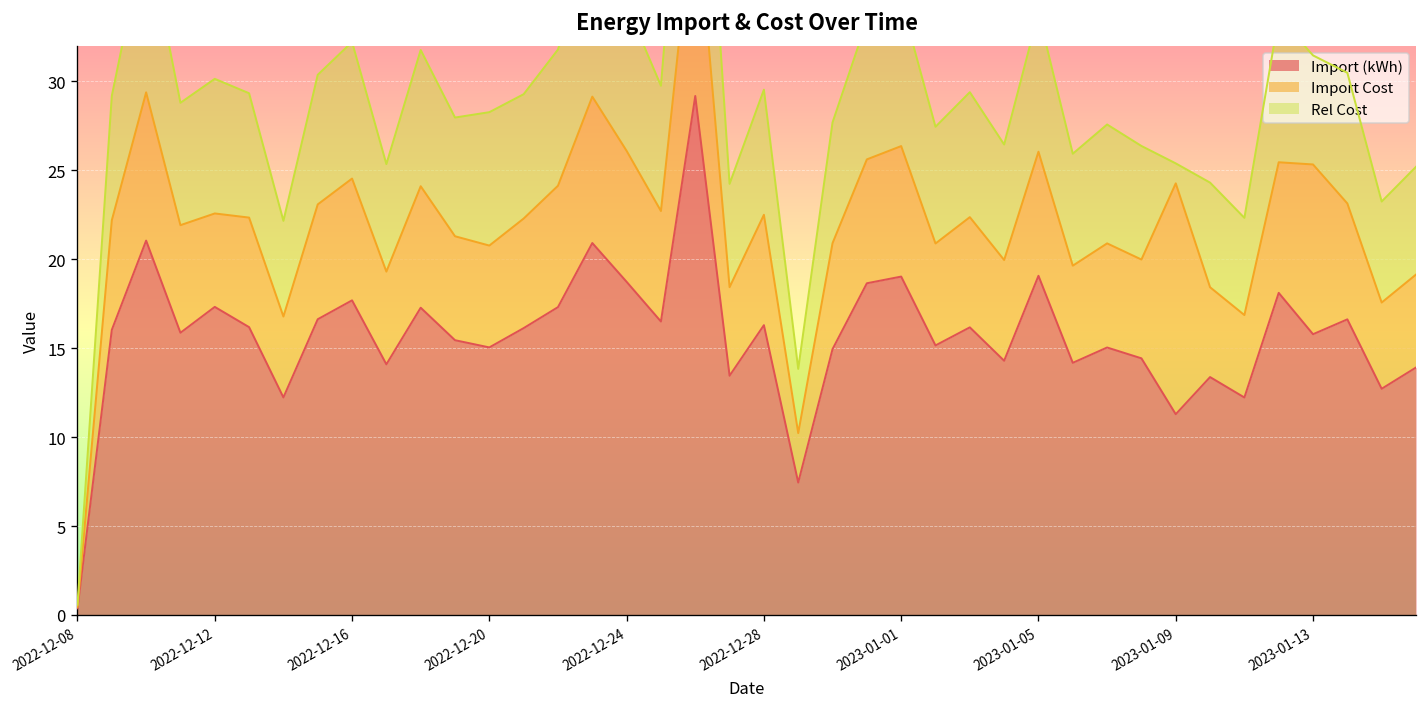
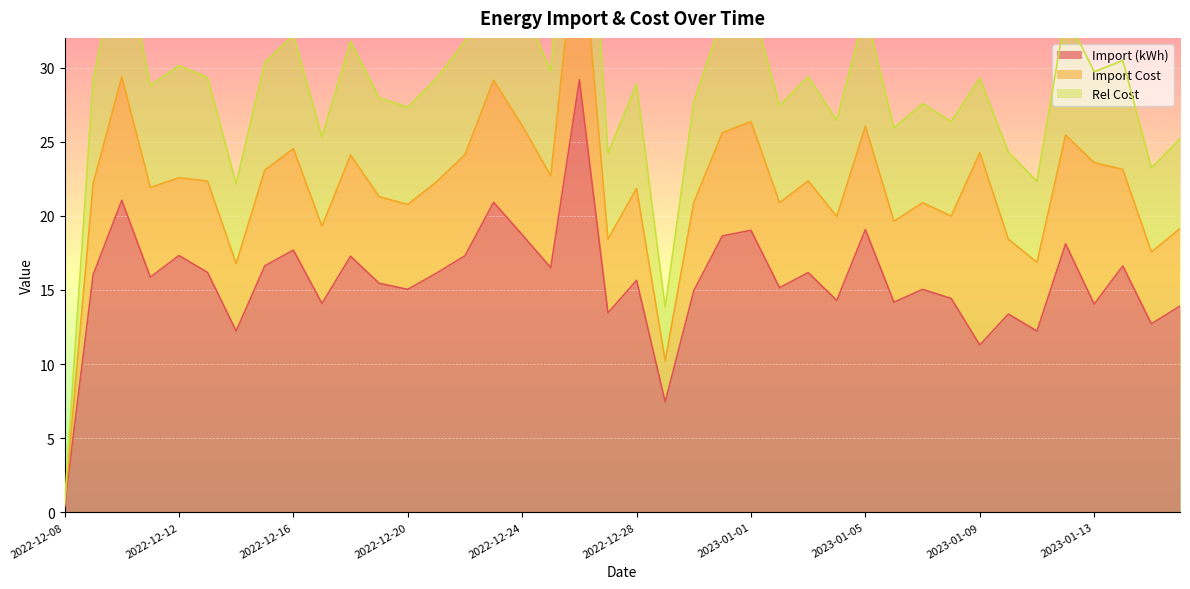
  {
    "Import (kWh)": {
      "2022-12-12": 17.3,
      "2022-12-16": 17.7,
      "2022-12-20": 15.0,
      "2022-12-24": 18.7,
-     "2022-12-28": 16.3,
+     "2022-12-28": 15.6,
      "2023-01-01": 19.0,
      "2023-01-05": 19.1,
      "2023-01-09": 11.3,
-     "2023-01-13": 15.8
+     "2023-01-13": 14.0
    },
    "Import Cost": {
      "2022-12-12": 5.3,
      "2022-12-16": 6.8,
      "2022-12-20": 5.7,
      "2022-12-24": 7.4,
      "2022-12-28": 6.2,
      "2023-01-01": 7.3,
      "2023-01-05": 7.0,
      "2023-01-09": 13.0,
      "2023-01-13": 9.5
    },
    "Rel Cost": {
      "2022-12-12": 7.6,
-     "2022-12-20": 7.5,
+     "2022-12-20": 6.6,
      "2022-12-28": 7.0,
-     "2023-01-09": 1.1
+     "2023-01-09": 5.0
    }
  }
